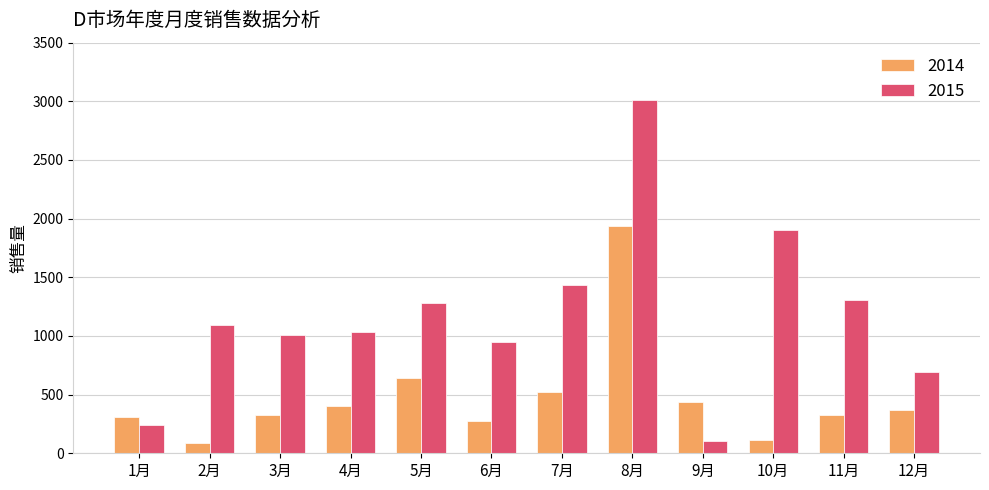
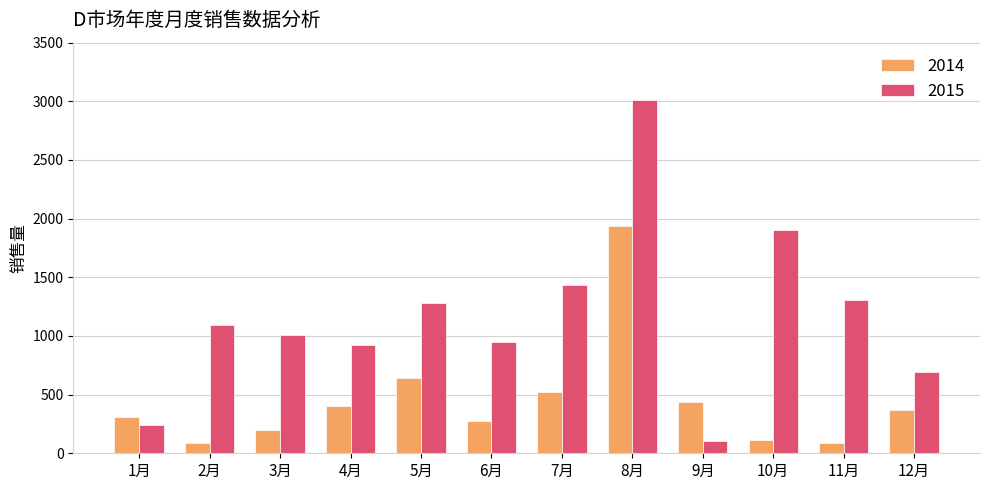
  {
    "2014": {
      "1月": 310,
      "2月": 90,
-     "3月": 330,
+     "3月": 200,
      "4月": 400,
      "5月": 640,
      "6月": 280,
      "7月": 530,
      "8月": 1940,
      "9月": 440,
      "10月": 110,
-     "11月": 330,
+     "11月": 90,
      "12月": 370
    },
    "2015": {
      "1月": 250,
      "2月": 1100,
      "3月": 1010,
-     "4月": 1040,
+     "4月": 920,
      "5月": 1280,
      "6月": 950,
      "7月": 1430,
      "8月": 3010,
      "9月": 100,
      "10月": 1900,
      "11月": 1310,
      "12月": 690
    }
  }
